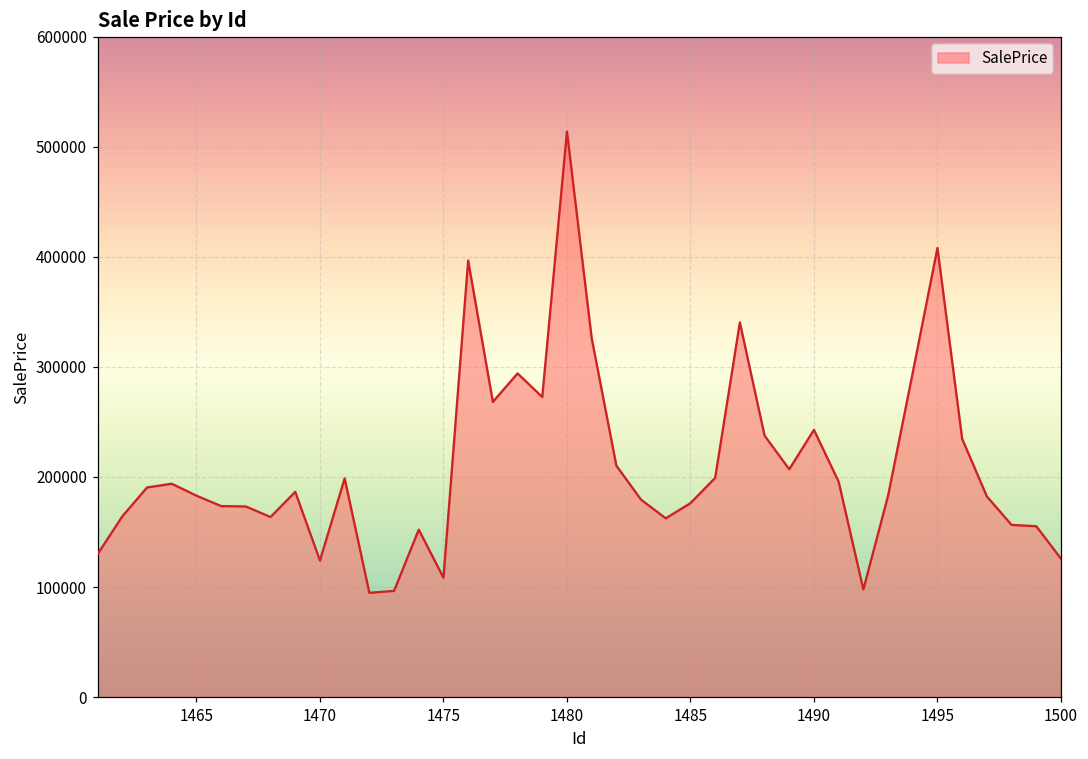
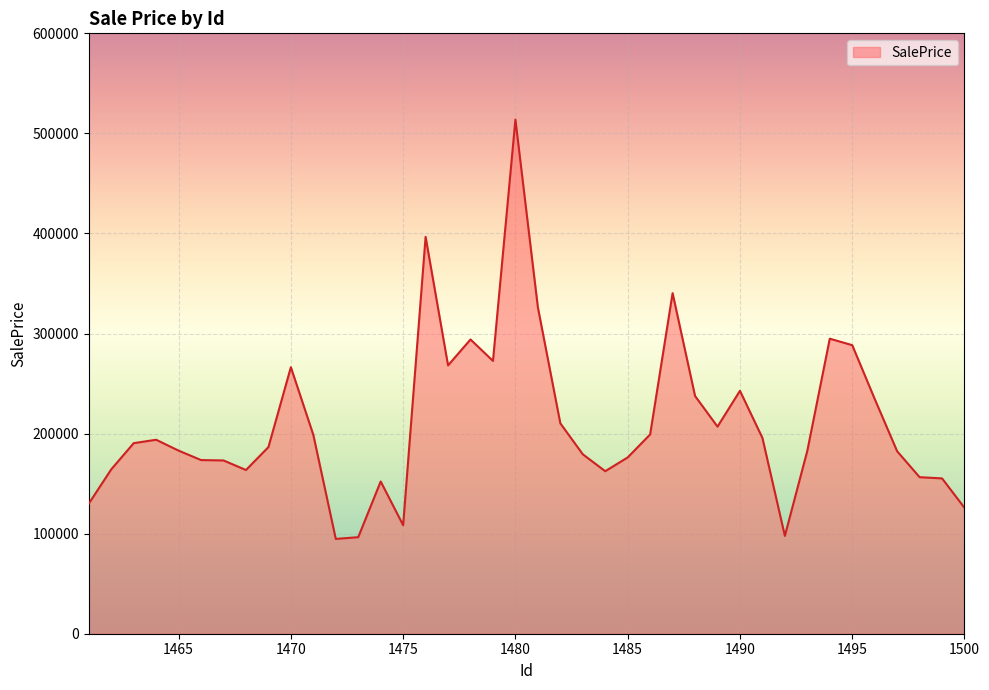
  {
    "1465": 183000,
-   "1470": 124000,
+   "1470": 266000,
    "1475": 108000,
    "1480": 514000,
    "1485": 176000,
    "1490": 243000,
-   "1495": 408000,
+   "1495": 288000,
    "1500": 126000
  }
